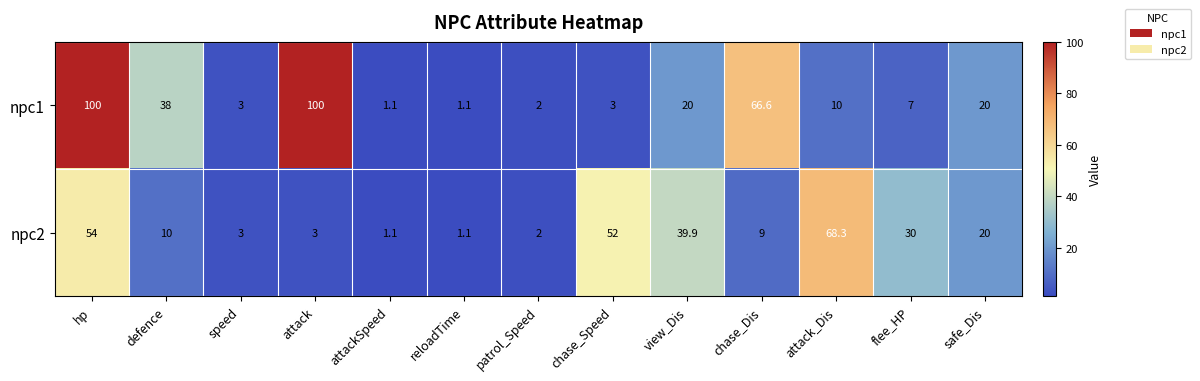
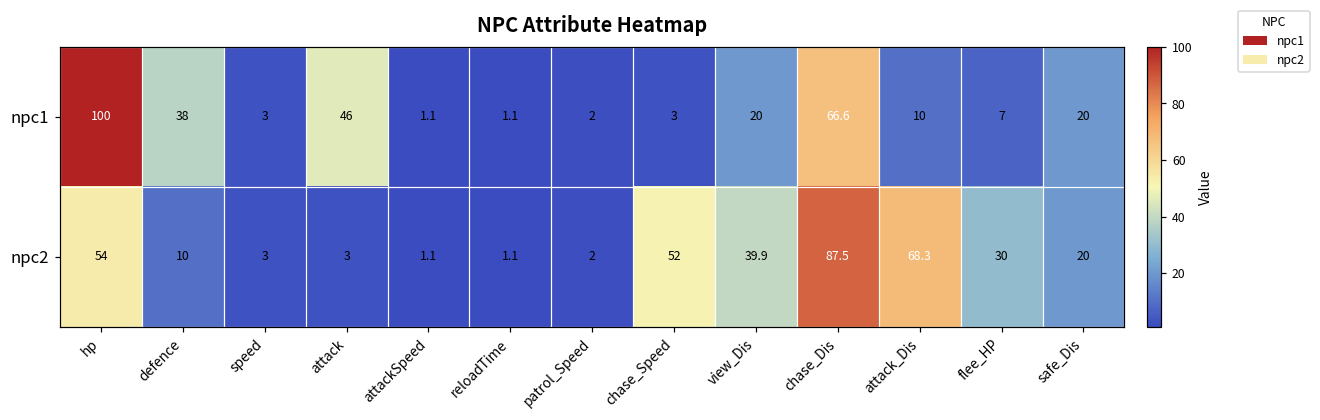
  {
    "npc1": {
      "hp": 100,
      "defence": 38,
      "speed": 3,
-     "attack": 100,
+     "attack": 46,
      "attackSpeed": 1.1,
      "reloadTime": 1.1,
      "patrol_Speed": 2,
      "chase_Speed": 3,
      "view_Dis": 20,
      "chase_Dis": 66.6,
      "attack_Dis": 10,
      "flee_HP": 7,
      "safe_Dis": 20
    },
    "npc2": {
      "hp": 54,
      "defence": 10,
      "speed": 3,
      "attack": 3,
      "attackSpeed": 1.1,
      "reloadTime": 1.1,
      "patrol_Speed": 2,
      "chase_Speed": 52,
      "view_Dis": 39.9,
-     "chase_Dis": 9,
+     "chase_Dis": 87.5,
      "attack_Dis": 68.3,
      "flee_HP": 30,
      "safe_Dis": 20
    }
  }
